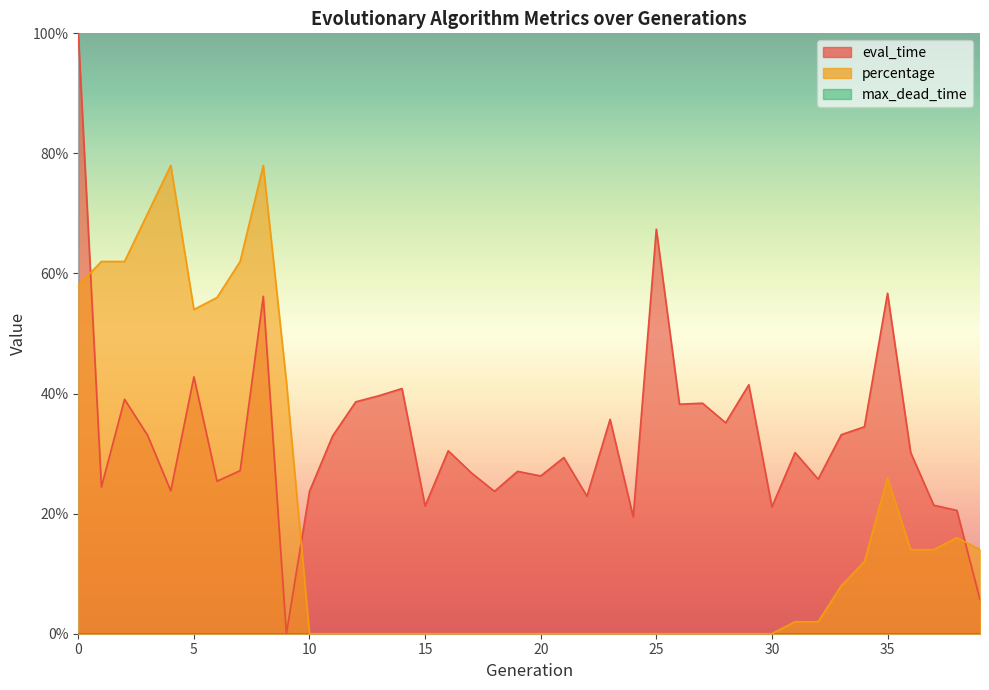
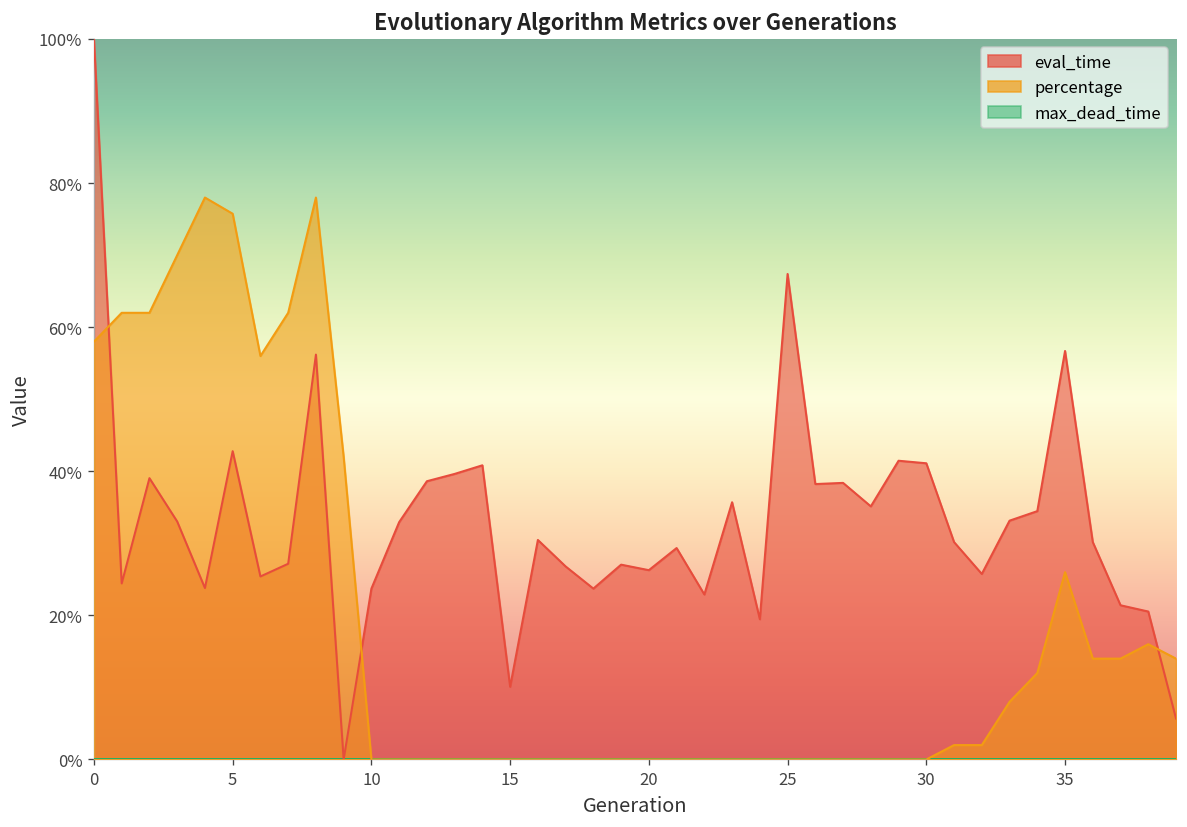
  {
    "eval_time": {
      "0": "100%",
      "5": "43%",
      "10": "24%",
-     "15": "21%",
+     "15": "10%",
      "20": "26%",
      "25": "67%",
-     "30": "21%",
+     "30": "41%",
      "35": "57%"
    },
    "percentage": {
      "0": "58%",
-     "5": "54%",
+     "5": "76%",
      "35": "26%"
    },
    "max_dead_time": {
      "0": "0%",
      "5": "0%",
      "35": "0%"
    }
  }
